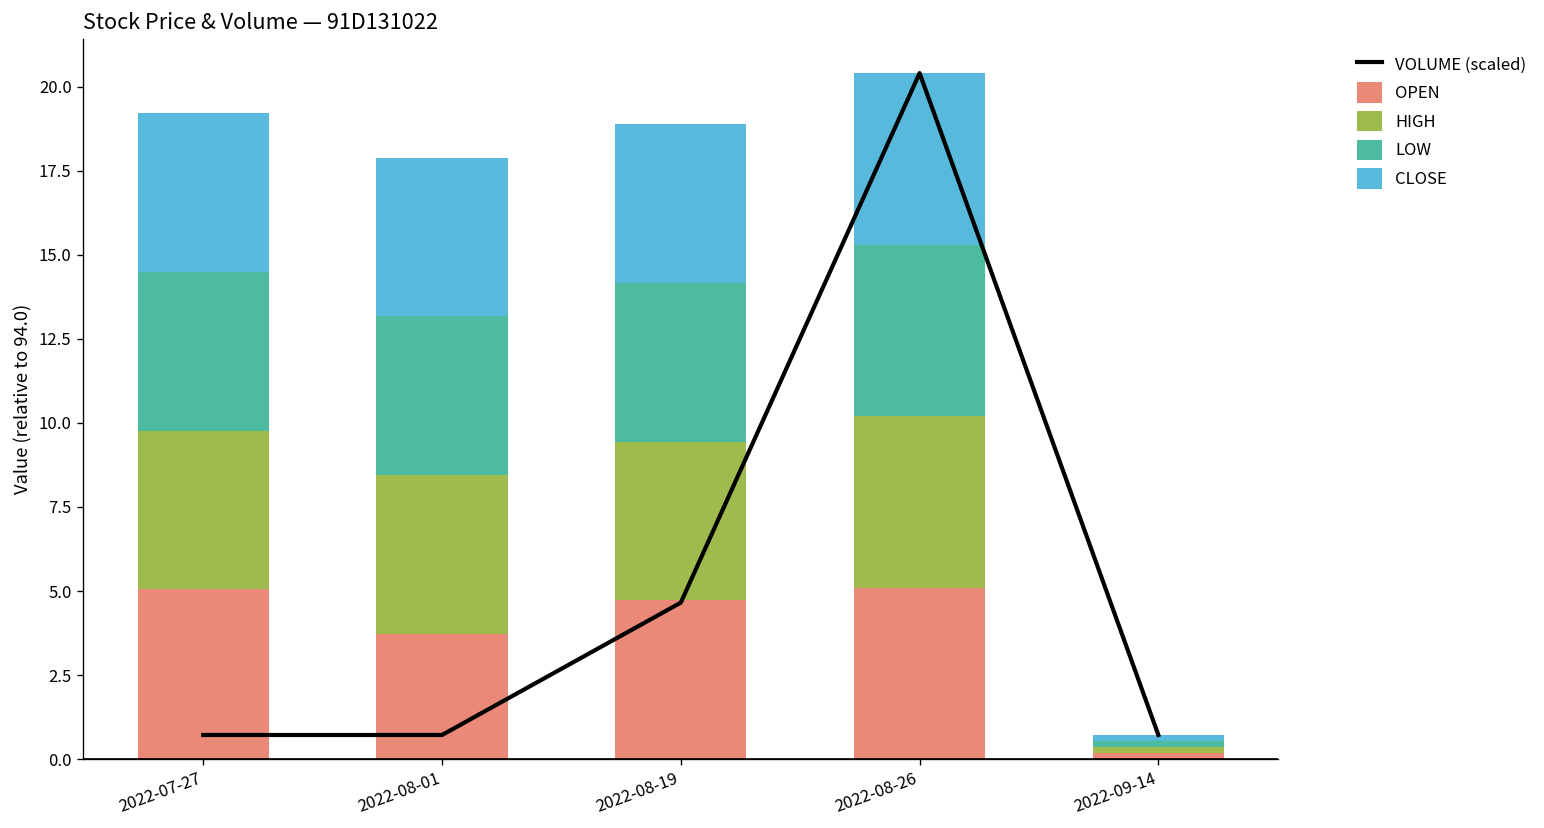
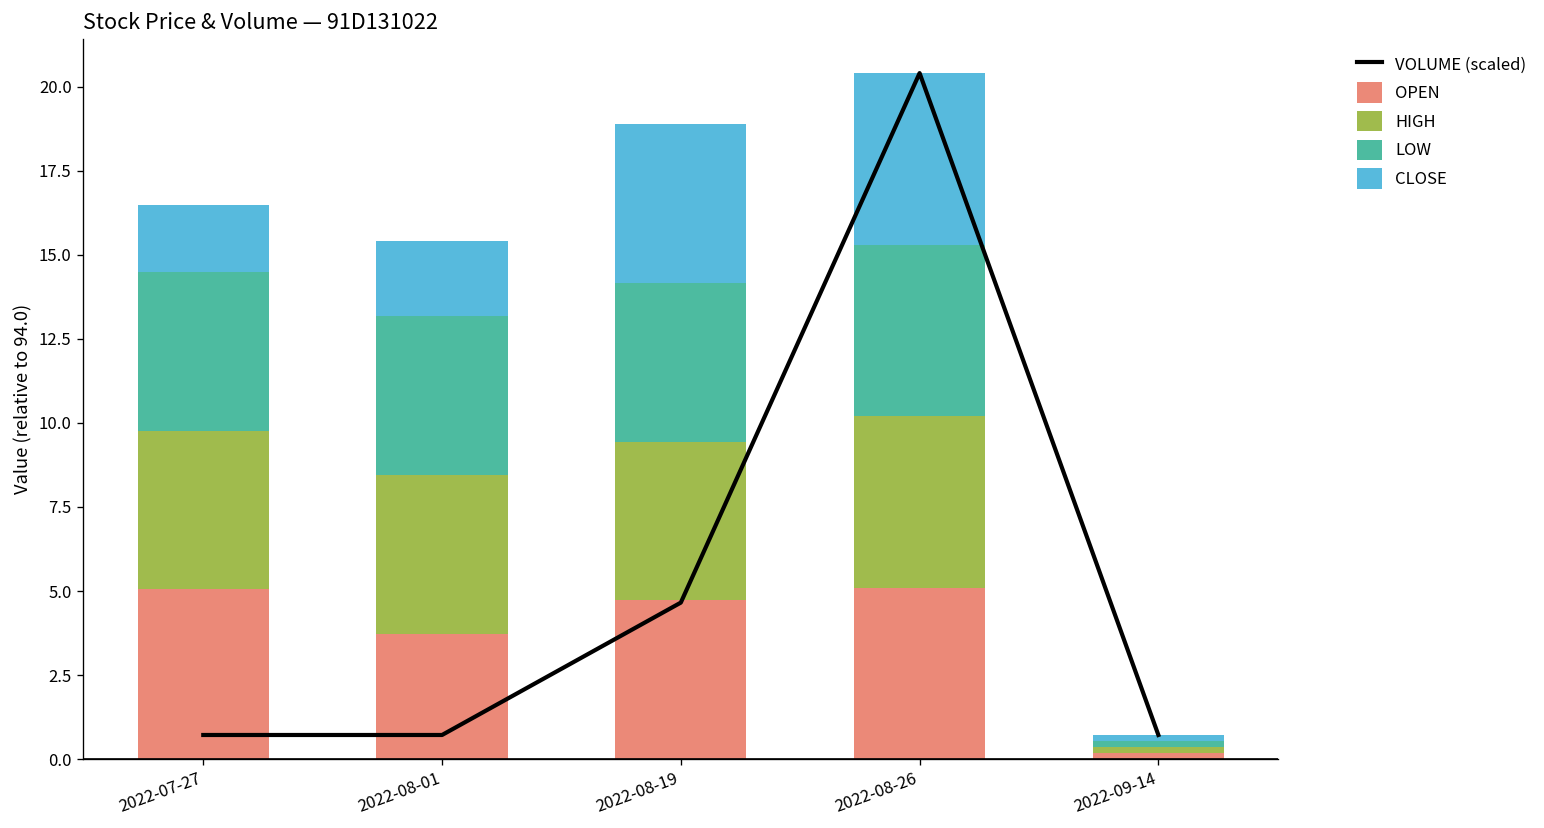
  {
    "VOLUME (scaled)": {
      "2022-07-27": 0.7,
      "2022-08-01": 0.7,
      "2022-08-19": 4.7,
      "2022-08-26": 20.4,
      "2022-09-14": 0.7
    },
    "OPEN": {
      "2022-07-27": 5.0,
      "2022-08-01": 3.7,
      "2022-08-19": 4.7,
      "2022-08-26": 5.1,
      "2022-09-14": 0.2
    },
    "HIGH": {
      "2022-07-27": 4.7,
      "2022-08-01": 4.7,
      "2022-08-19": 4.7,
      "2022-08-26": 5.1,
      "2022-09-14": 0.2
    },
    "LOW": {
      "2022-07-27": 4.7,
      "2022-08-01": 4.7,
      "2022-08-19": 4.7,
      "2022-08-26": 5.1,
      "2022-09-14": 0.2
    },
    "CLOSE": {
-     "2022-07-27": 4.7,
-     "2022-08-01": 4.7,
+     "2022-07-27": 2.0,
+     "2022-08-01": 2.2,
      "2022-08-19": 4.7,
      "2022-08-26": 5.1,
      "2022-09-14": 0.2
    }
  }
